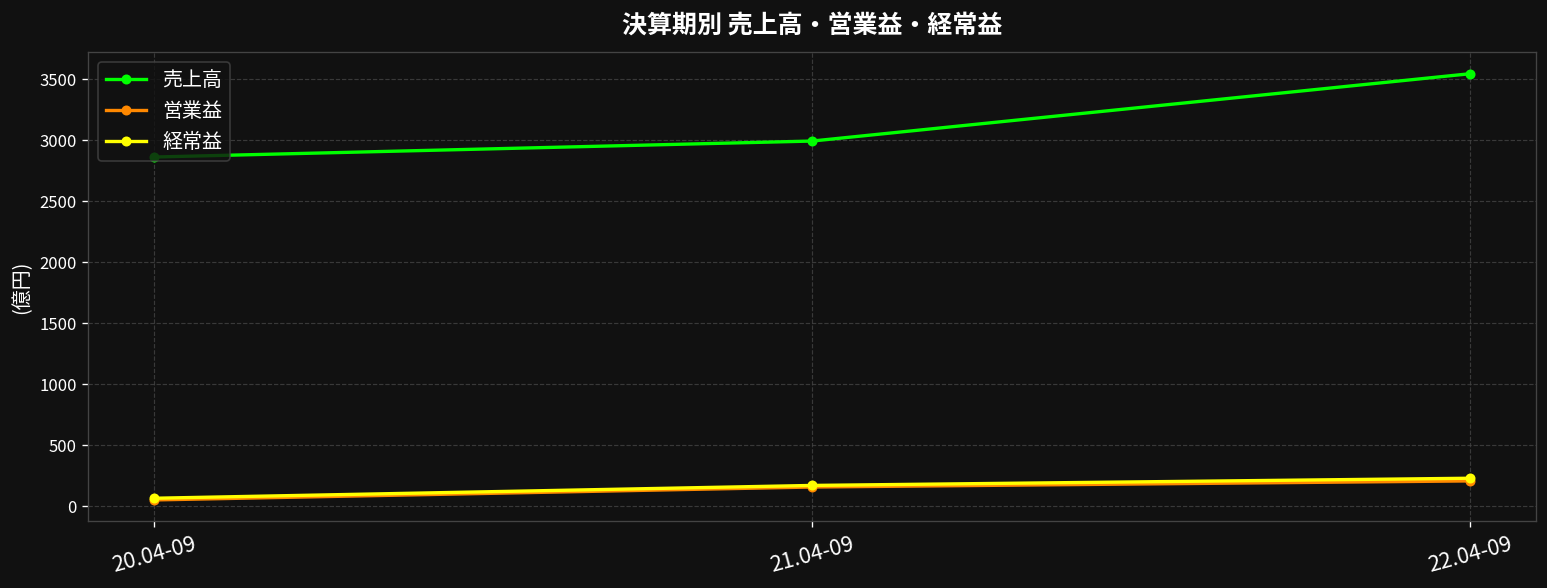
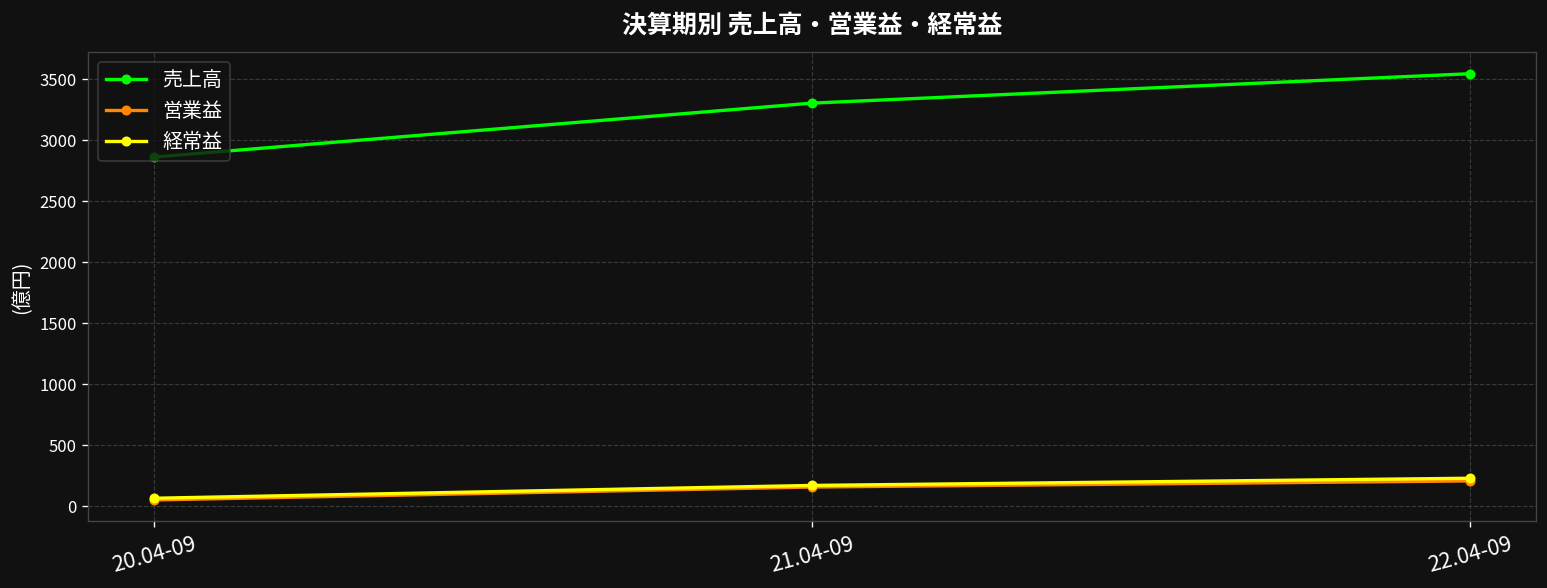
  {
    "売上高": {
-     "21.04-09": 2990,
+     "21.04-09": 3300,
      "22.04-09": 3540
    }
  }
